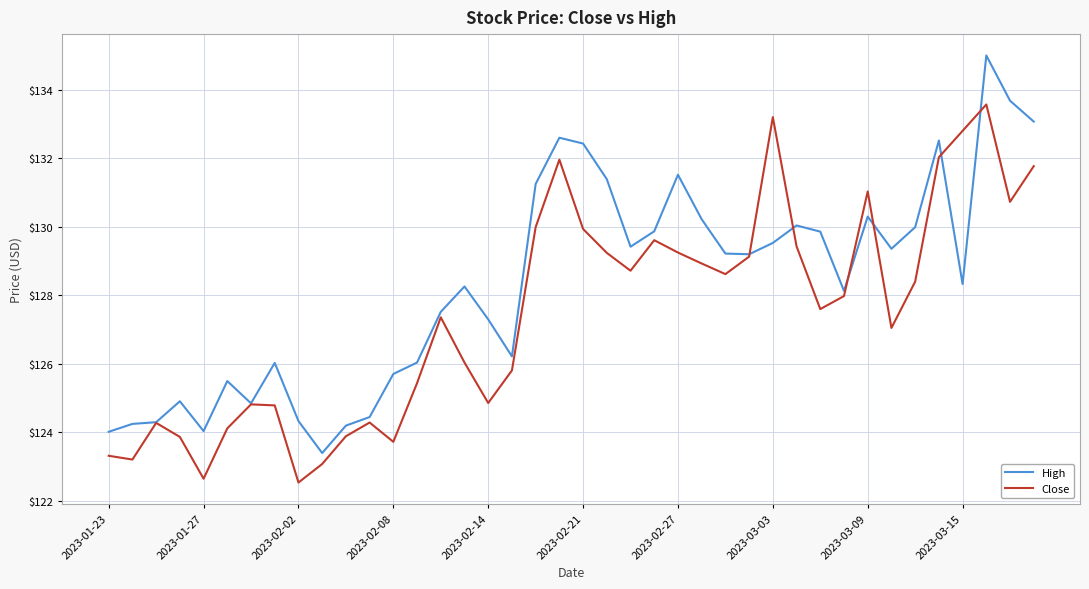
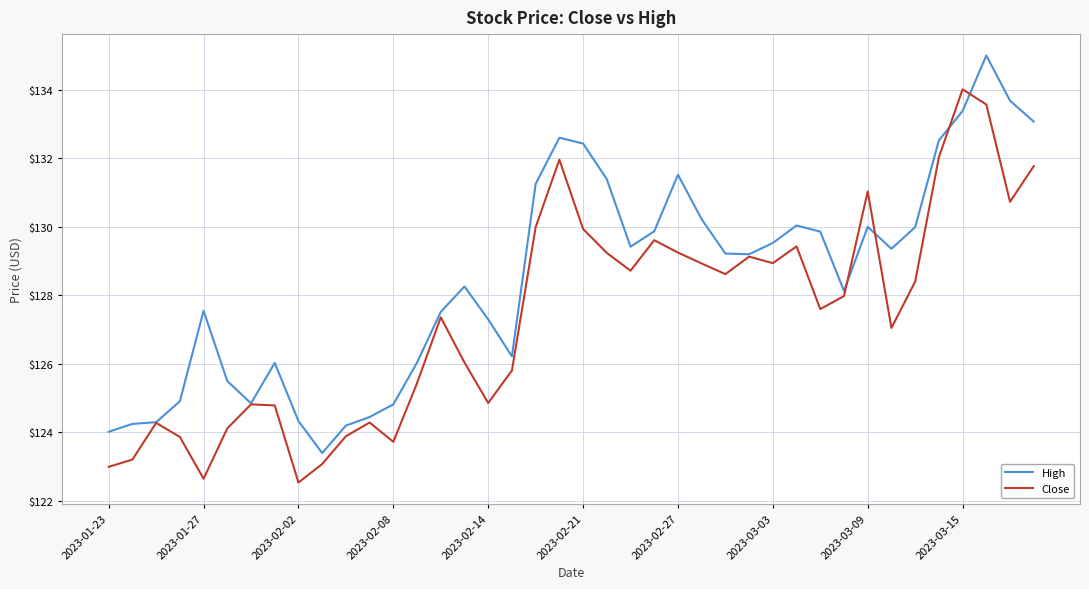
  {
    "High": {
      "2023-01-23": "$124.0",
-     "2023-01-27": "$124.0",
+     "2023-01-27": "$127.5",
      "2023-02-02": "$124.3",
-     "2023-02-08": "$125.7",
+     "2023-02-08": "$124.8",
      "2023-02-14": "$127.3",
      "2023-02-21": "$132.4",
      "2023-02-27": "$131.5",
      "2023-03-03": "$129.5",
-     "2023-03-09": "$130.3",
-     "2023-03-15": "$128.3"
+     "2023-03-09": "$130.0",
+     "2023-03-15": "$133.4"
    },
    "Close": {
-     "2023-01-23": "$123.3",
+     "2023-01-23": "$123.0",
      "2023-01-27": "$122.7",
      "2023-02-02": "$122.5",
      "2023-02-08": "$123.7",
      "2023-02-14": "$124.9",
      "2023-02-21": "$129.9",
      "2023-02-27": "$129.3",
-     "2023-03-03": "$133.2",
+     "2023-03-03": "$128.9",
      "2023-03-09": "$131.0",
-     "2023-03-15": "$132.8"
+     "2023-03-15": "$134.0"
    }
  }
